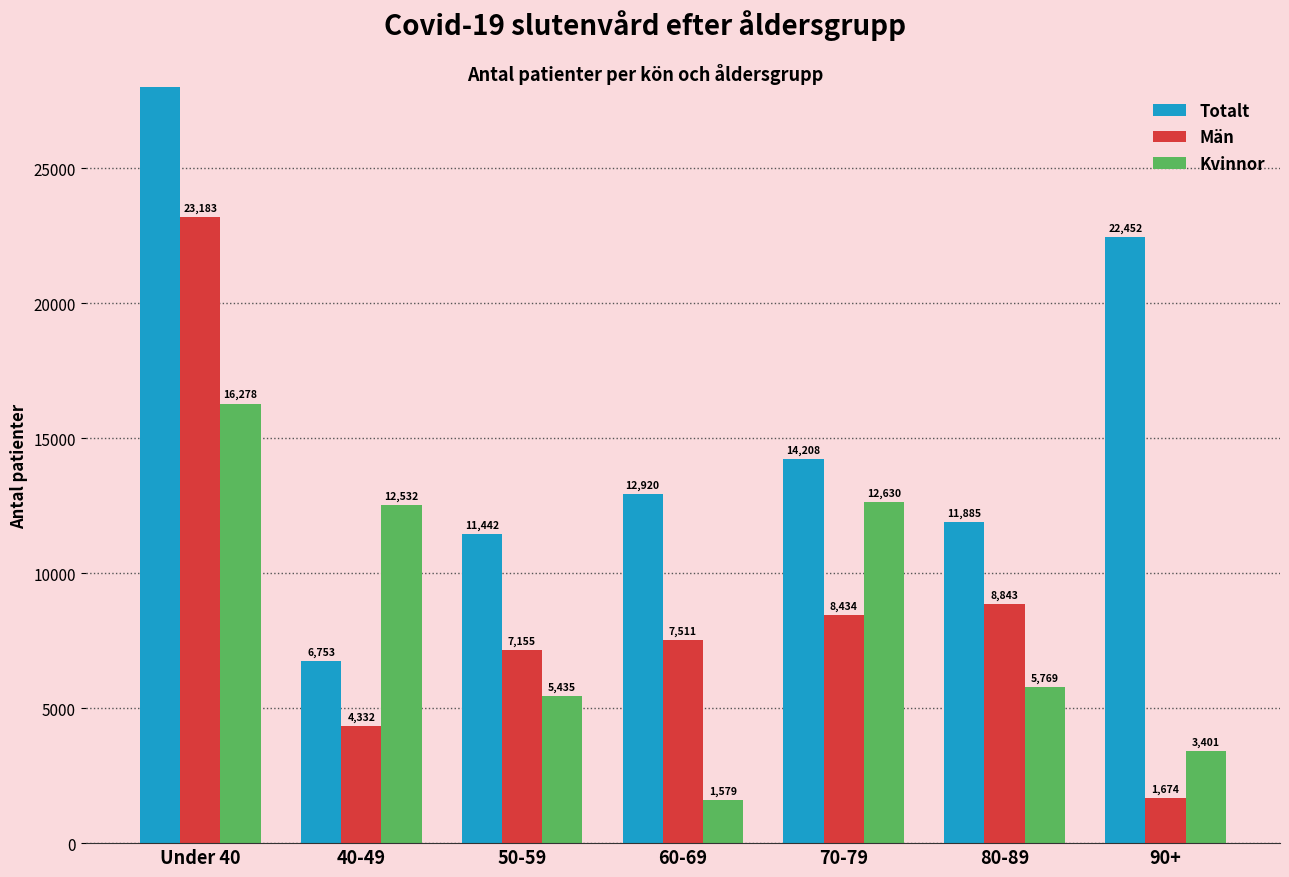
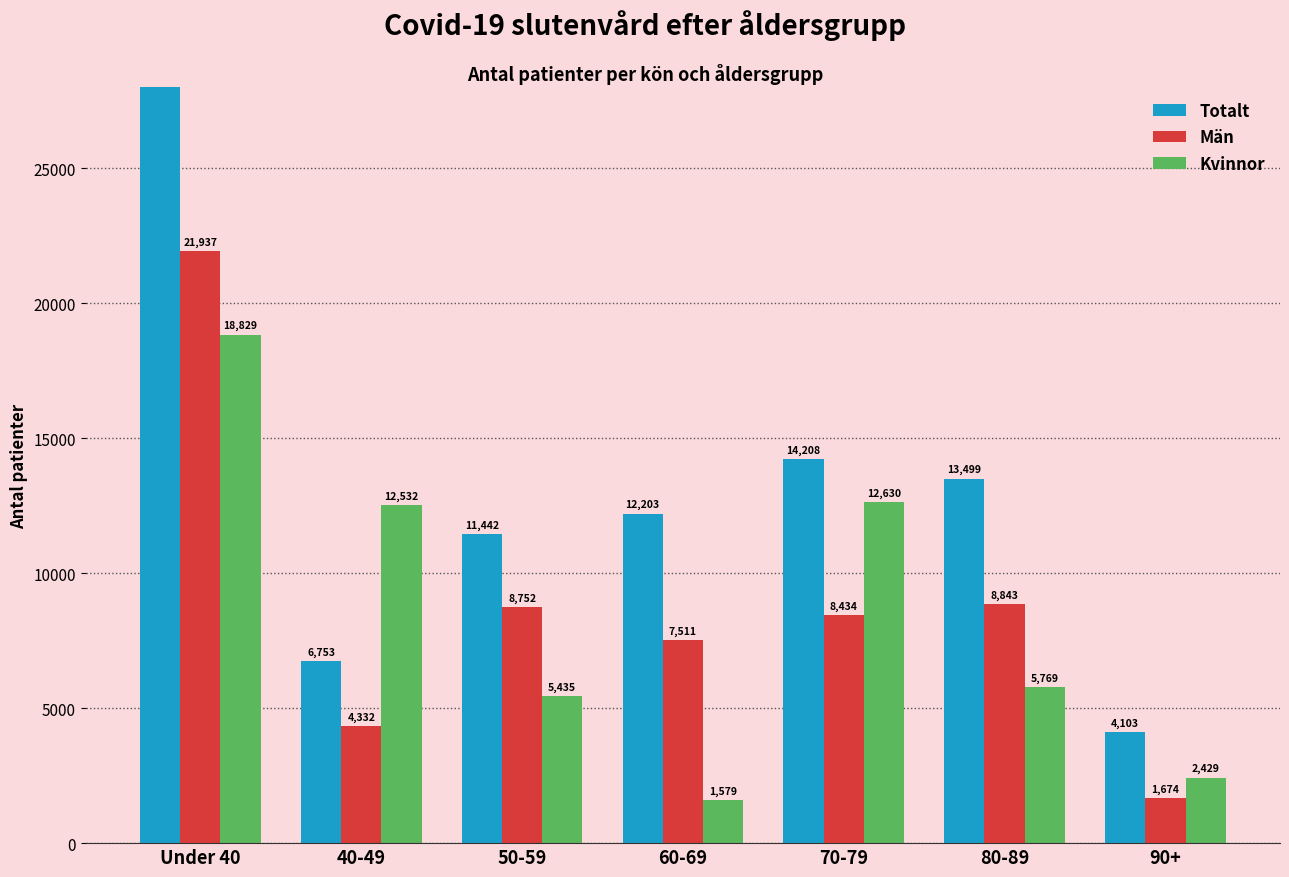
  {
    "Totalt": {
      "40-49": "6,753",
      "50-59": "11,442",
-     "60-69": "12,920",
+     "60-69": "12,203",
      "70-79": "14,208",
-     "80-89": "11,885",
-     "90+": "22,452"
+     "80-89": "13,499",
+     "90+": "4,103"
    },
    "Män": {
-     "Under 40": "23,183",
+     "Under 40": "21,937",
      "40-49": "4,332",
-     "50-59": "7,155",
+     "50-59": "8,752",
      "60-69": "7,511",
      "70-79": "8,434",
      "80-89": "8,843",
      "90+": "1,674"
    },
    "Kvinnor": {
-     "Under 40": "16,278",
+     "Under 40": "18,829",
      "40-49": "12,532",
      "50-59": "5,435",
      "60-69": "1,579",
      "70-79": "12,630",
      "80-89": "5,769",
-     "90+": "3,401"
+     "90+": "2,429"
    }
  }
